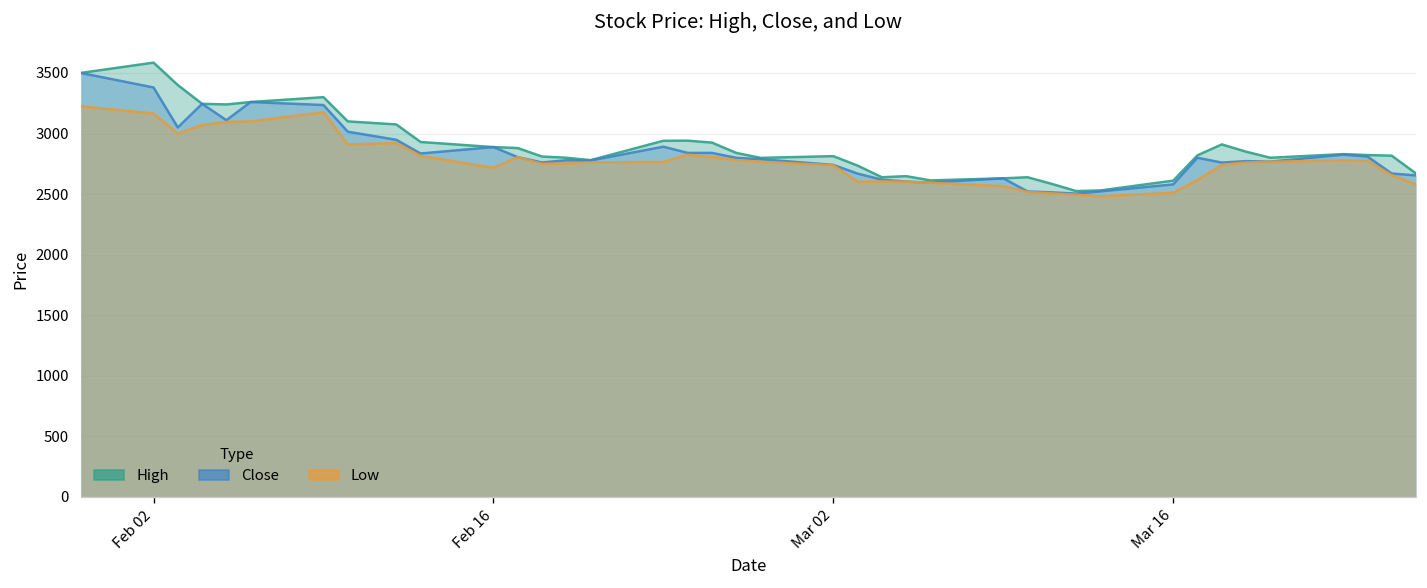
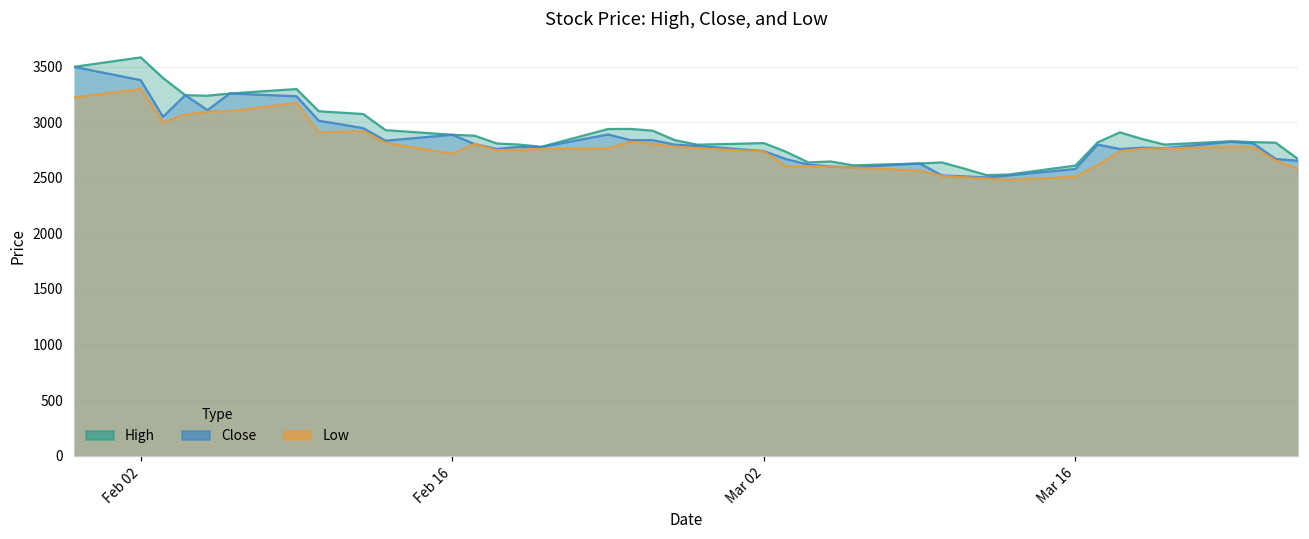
  {
    "Low": {
-     "Feb 02": 3160,
+     "Feb 02": 3300,
      "Feb 16": 2720,
      "Mar 16": 2510
    }
  }
